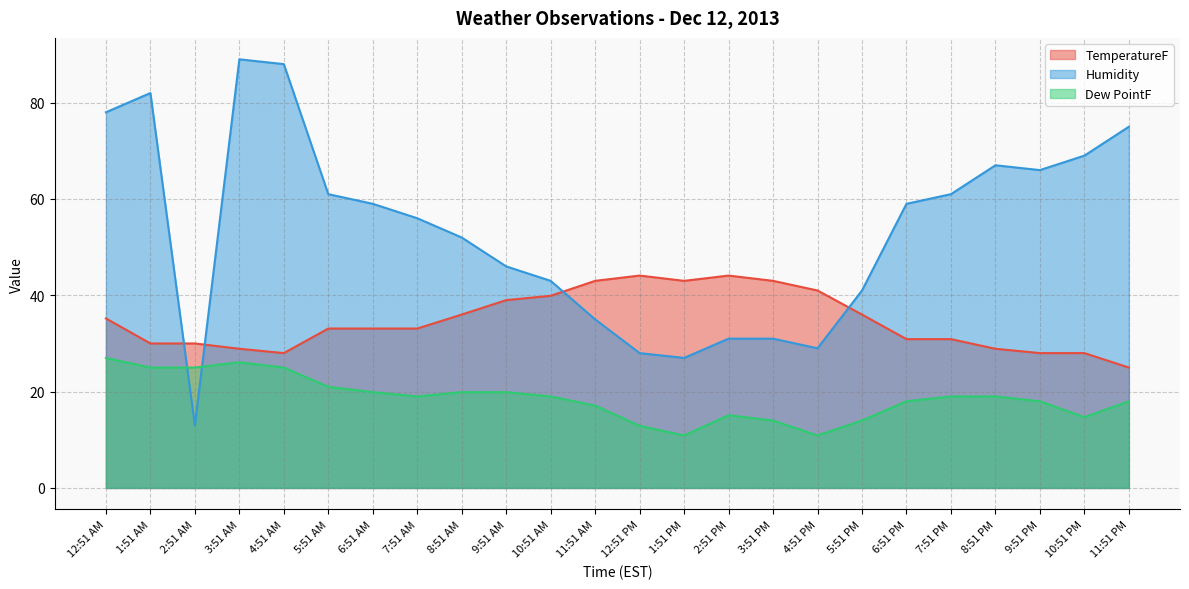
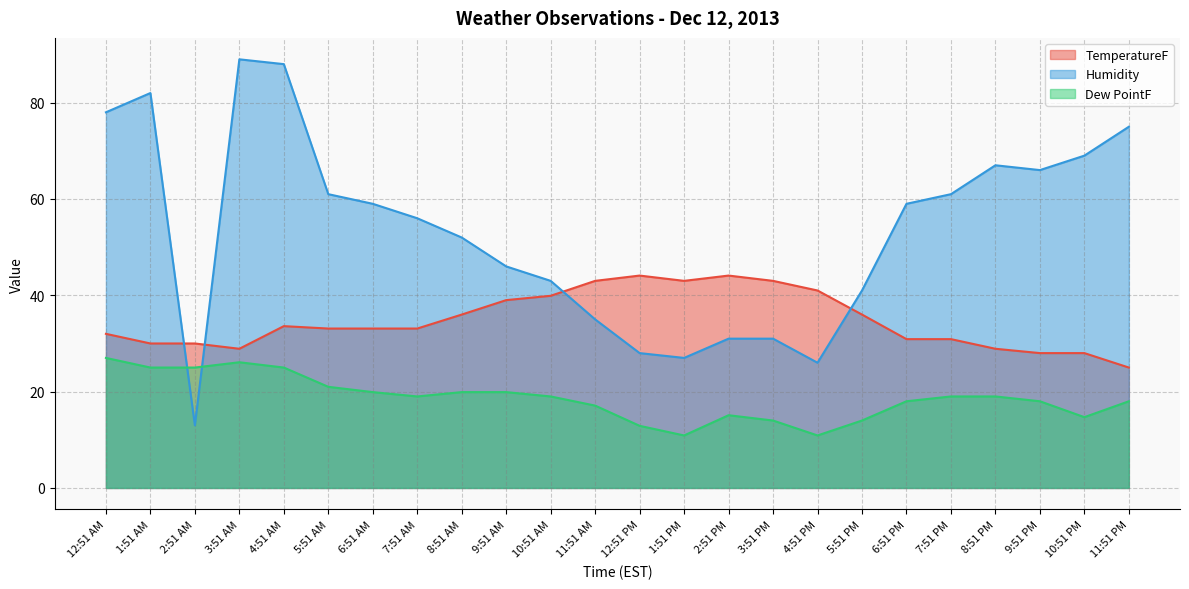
  {
    "TemperatureF": {
-     "12:51 AM": 35,
+     "12:51 AM": 32,
      "1:51 AM": 30,
      "2:51 AM": 30,
      "3:51 AM": 29,
-     "4:51 AM": 28,
+     "4:51 AM": 34,
      "5:51 AM": 33,
      "6:51 AM": 33,
      "7:51 AM": 33,
      "8:51 AM": 36,
      "9:51 AM": 39,
      "10:51 AM": 40,
      "11:51 AM": 43,
      "12:51 PM": 44,
      "1:51 PM": 43,
      "2:51 PM": 44,
      "3:51 PM": 43,
      "4:51 PM": 41,
      "5:51 PM": 36,
      "6:51 PM": 31,
      "7:51 PM": 31,
      "8:51 PM": 29,
      "9:51 PM": 28,
      "10:51 PM": 28,
      "11:51 PM": 25
    },
    "Humidity": {
      "12:51 AM": 78,
      "1:51 AM": 82,
      "2:51 AM": 13,
      "3:51 AM": 89,
      "4:51 AM": 88,
      "5:51 AM": 61,
      "6:51 AM": 59,
      "7:51 AM": 56,
      "8:51 AM": 52,
      "9:51 AM": 46,
      "10:51 AM": 43,
      "11:51 AM": 35,
      "12:51 PM": 28,
      "1:51 PM": 27,
      "2:51 PM": 31,
      "3:51 PM": 31,
-     "4:51 PM": 29,
+     "4:51 PM": 26,
      "5:51 PM": 41,
      "6:51 PM": 59,
      "7:51 PM": 61,
      "8:51 PM": 67,
      "9:51 PM": 66,
      "10:51 PM": 69,
      "11:51 PM": 75
    },
    "Dew PointF": {
      "12:51 AM": 27,
      "1:51 AM": 25,
      "2:51 AM": 25,
      "3:51 AM": 26,
      "4:51 AM": 25,
      "5:51 AM": 21,
      "6:51 AM": 20,
      "7:51 AM": 19,
      "8:51 AM": 20,
      "9:51 AM": 20,
      "10:51 AM": 19,
      "11:51 AM": 17,
      "12:51 PM": 13,
      "1:51 PM": 11,
      "2:51 PM": 15,
      "3:51 PM": 14,
      "4:51 PM": 11,
      "5:51 PM": 14,
      "6:51 PM": 18,
      "7:51 PM": 19,
      "8:51 PM": 19,
      "9:51 PM": 18,
      "10:51 PM": 15,
      "11:51 PM": 18
    }
  }
